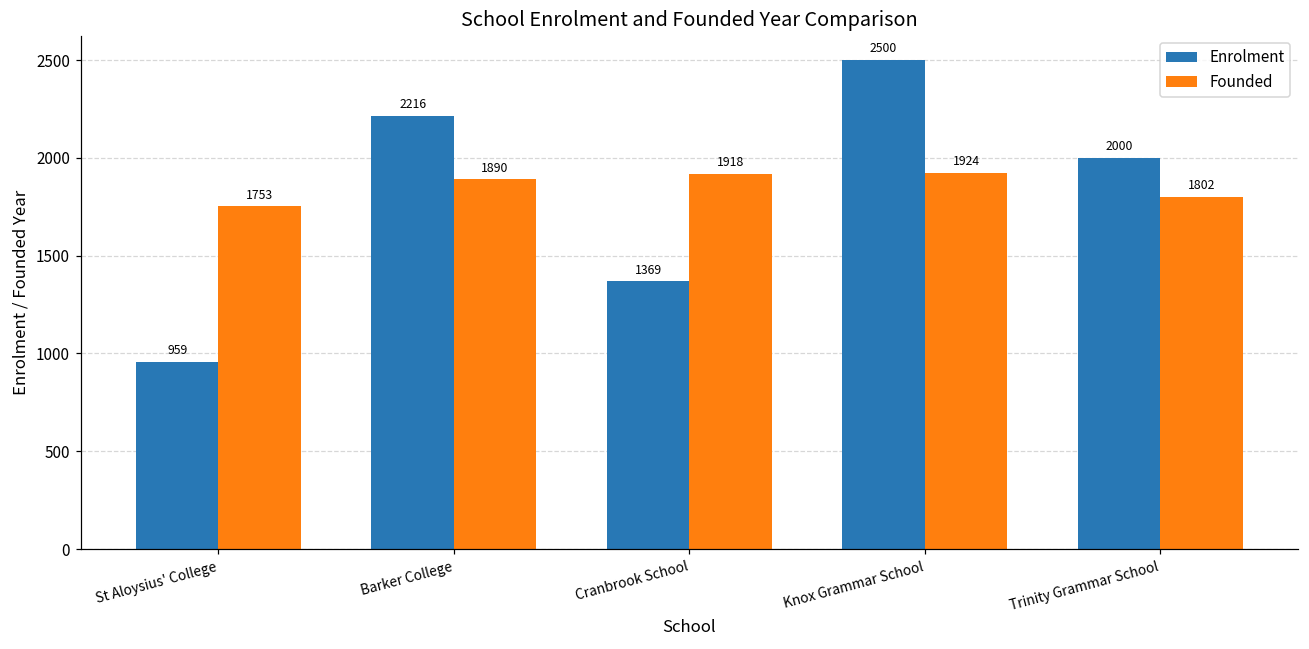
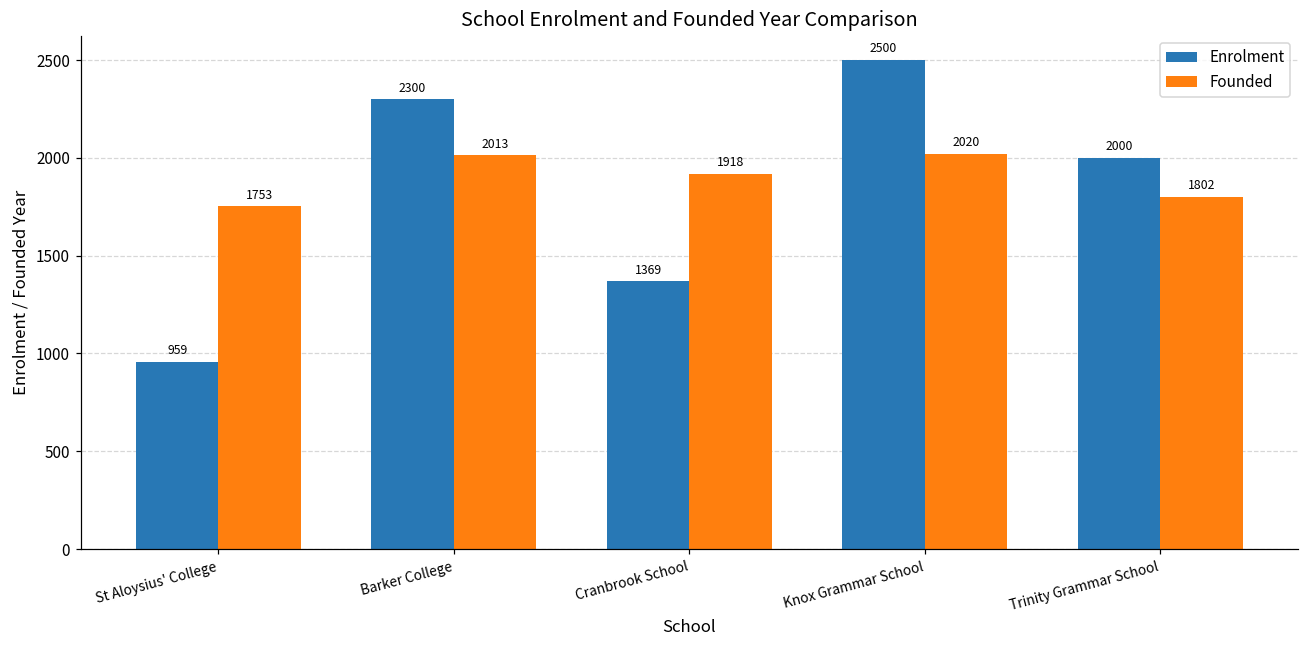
  {
    "Enrolment": {
      "St Aloysius' College": 959,
-     "Barker College": 2216,
+     "Barker College": 2300,
      "Cranbrook School": 1369,
      "Knox Grammar School": 2500,
      "Trinity Grammar School": 2000
    },
    "Founded": {
      "St Aloysius' College": 1753,
-     "Barker College": 1890,
+     "Barker College": 2013,
      "Cranbrook School": 1918,
-     "Knox Grammar School": 1924,
+     "Knox Grammar School": 2020,
      "Trinity Grammar School": 1802
    }
  }
